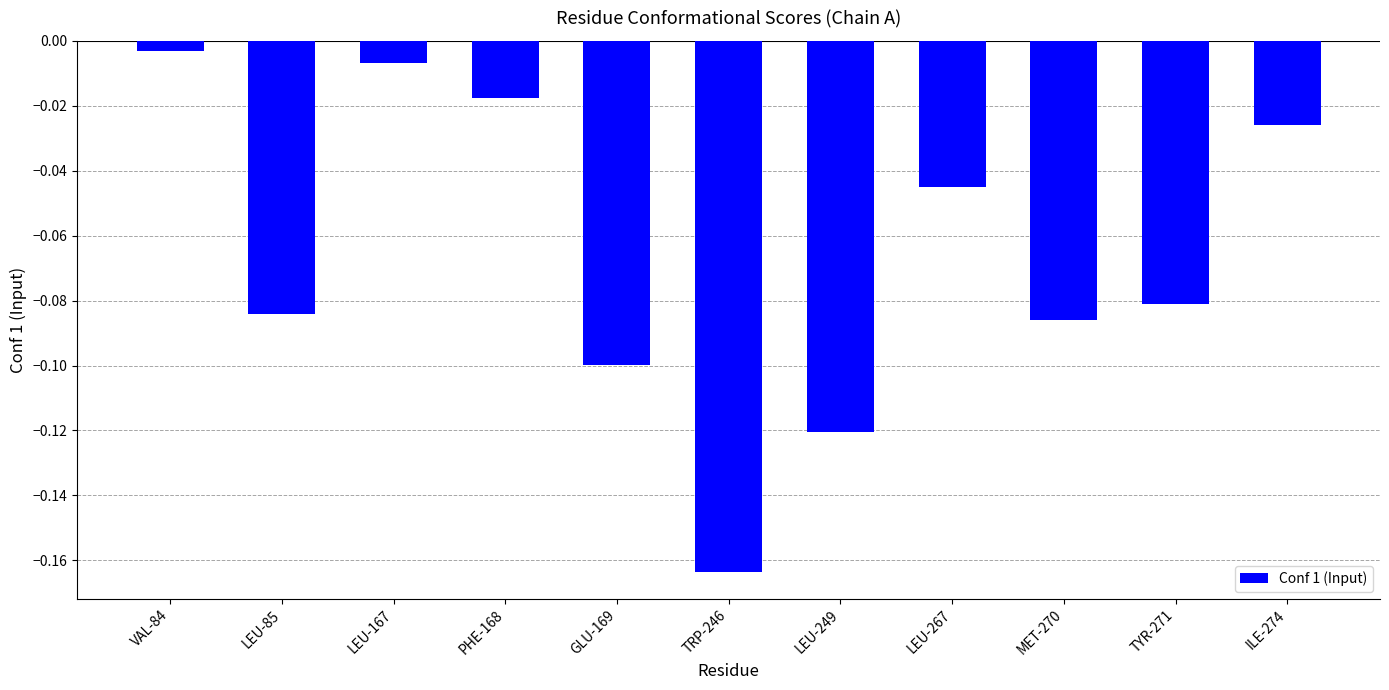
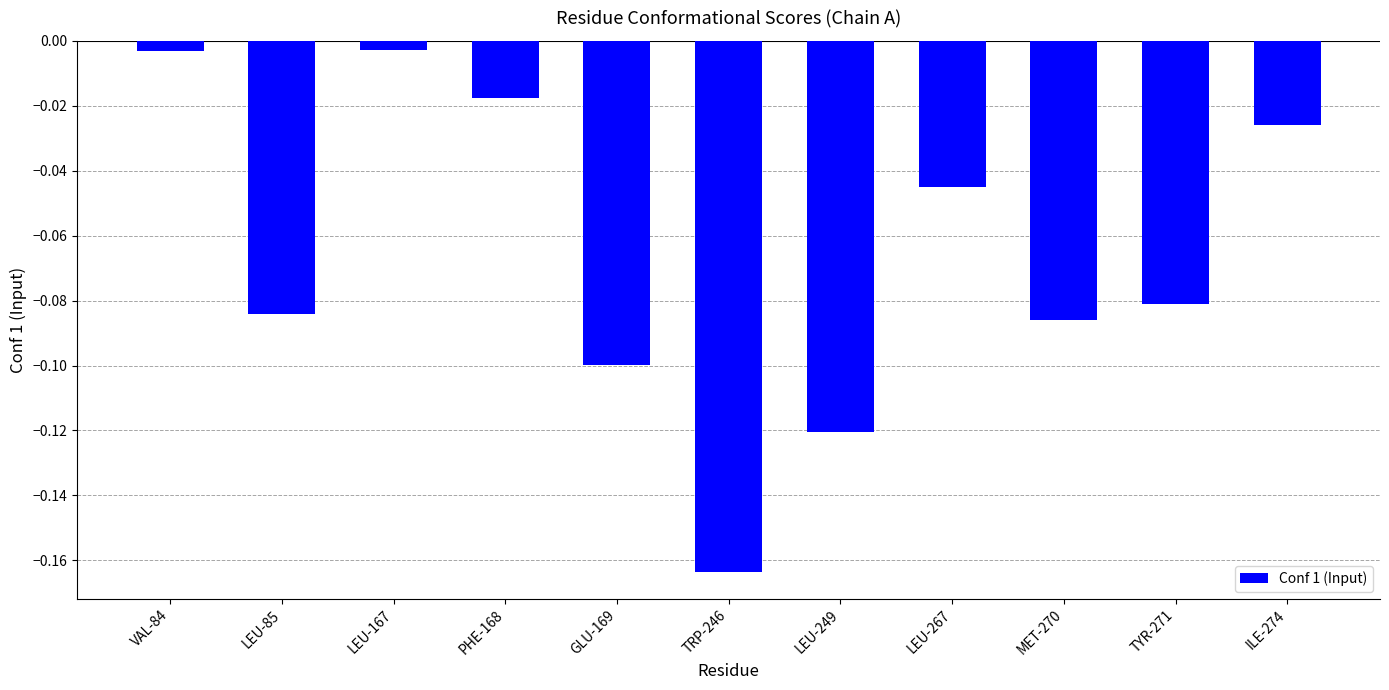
  {
    "VAL-84": -0.003,
    "LEU-85": -0.084,
-   "LEU-167": -0.007,
+   "LEU-167": -0.003,
    "PHE-168": -0.018,
    "GLU-169": -0.100,
    "TRP-246": -0.164,
    "LEU-249": -0.121,
    "LEU-267": -0.045,
    "MET-270": -0.086,
    "TYR-271": -0.081,
    "ILE-274": -0.026
  }
